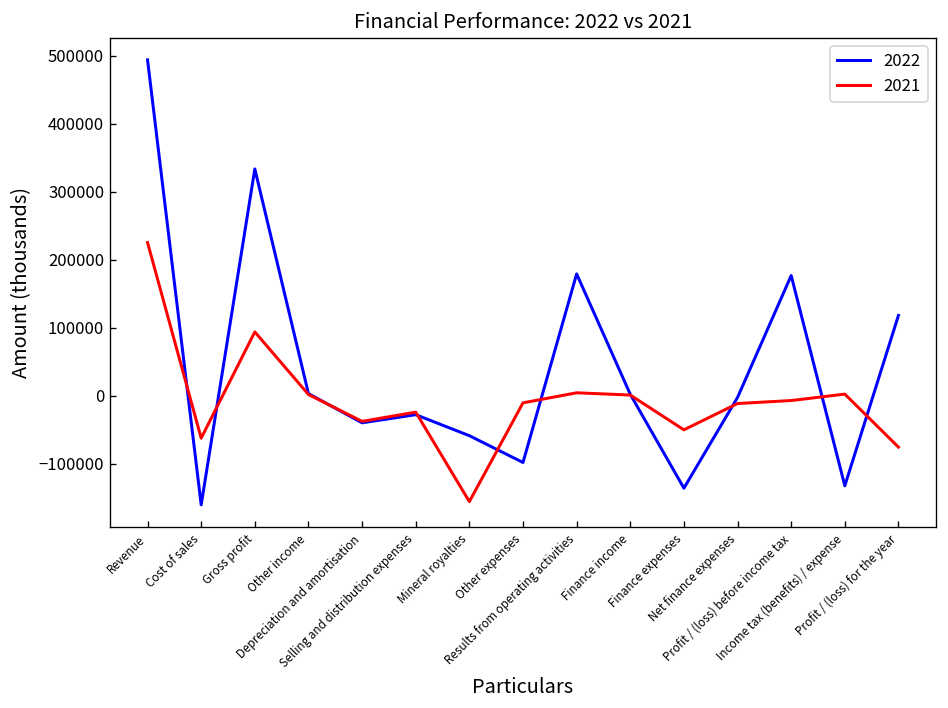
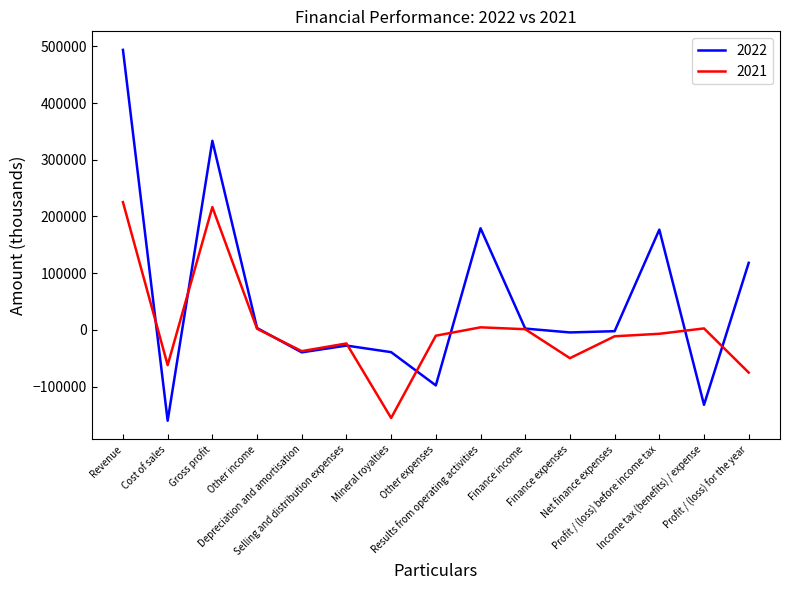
  {
    "2022": {
      "Revenue": 490000,
      "Cost of sales": -160000,
      "Gross profit": 330000,
-     "Mineral royalties": -60000,
+     "Mineral royalties": -40000,
      "Other expenses": -100000,
      "Results from operating activities": 180000,
-     "Finance expenses": -140000,
+     "Finance expenses": 0,
      "Net finance expenses": 0,
      "Profit / (loss) before income tax": 180000,
      "Income tax (benefits) / expense": -130000,
      "Profit / (loss) for the year": 120000
    },
    "2021": {
      "Revenue": 230000,
      "Cost of sales": -60000,
-     "Gross profit": 90000,
+     "Gross profit": 220000,
      "Mineral royalties": -160000,
      "Other expenses": -10000,
      "Results from operating activities": 0,
      "Finance expenses": -50000,
      "Net finance expenses": -10000,
      "Profit / (loss) before income tax": -10000,
      "Income tax (benefits) / expense": 0,
      "Profit / (loss) for the year": -80000
    }
  }
